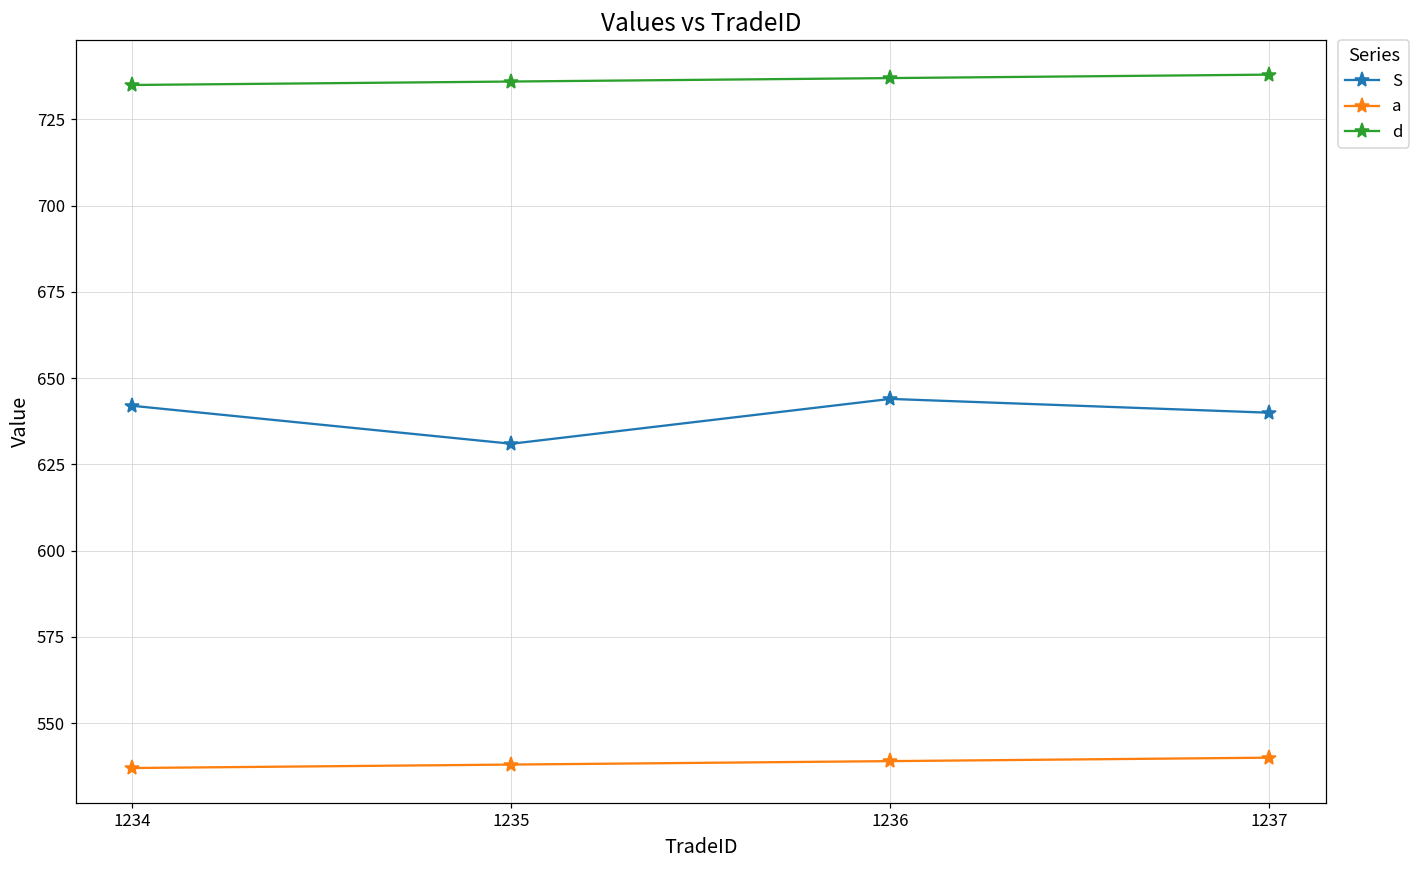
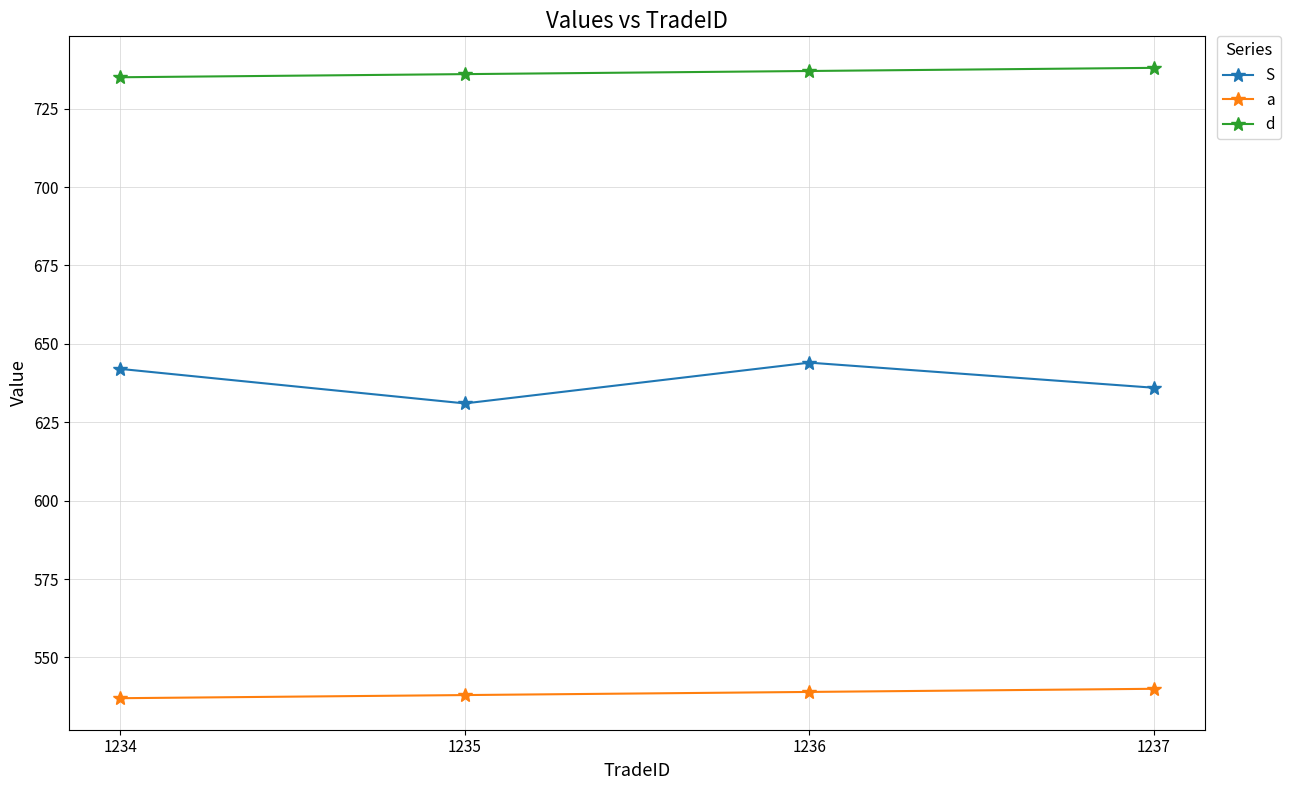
  {
    "S": {
      "1234": 642,
      "1235": 631,
      "1236": 644,
-     "1237": 640
+     "1237": 636
    },
    "a": {
      "1234": 537,
      "1235": 538,
      "1236": 539,
      "1237": 540
    },
    "d": {
      "1234": 735,
      "1235": 736,
      "1236": 737,
      "1237": 738
    }
  }
